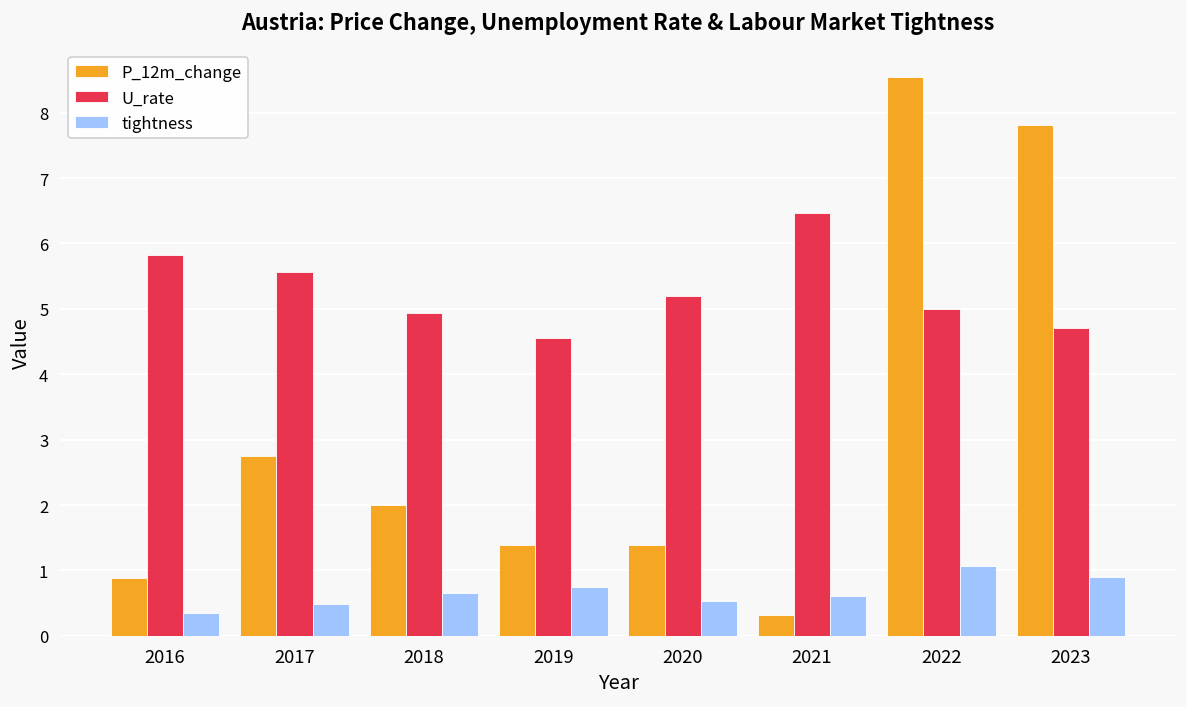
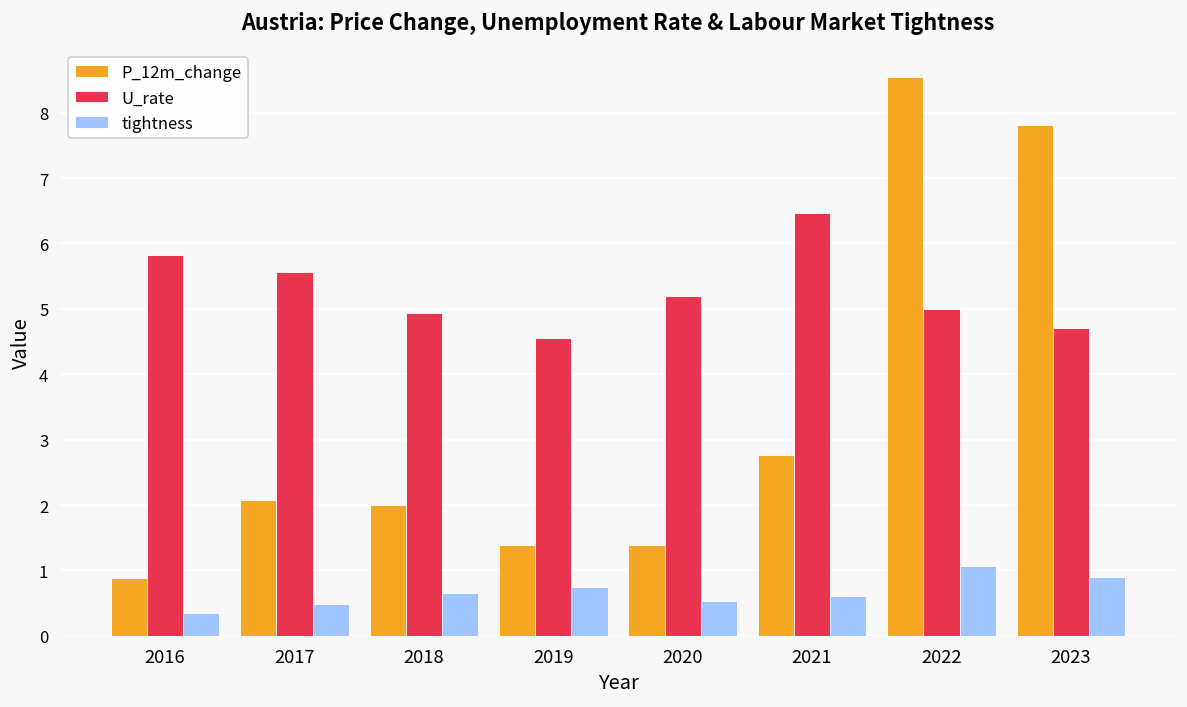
  {
    "P_12m_change": {
      "2016": 0.9,
-     "2017": 2.7,
+     "2017": 2.1,
      "2018": 2.0,
      "2019": 1.4,
      "2020": 1.4,
-     "2021": 0.3,
+     "2021": 2.8,
      "2022": 8.5,
      "2023": 7.8
    },
    "U_rate": {
      "2016": 5.8,
      "2017": 5.6,
      "2018": 4.9,
      "2019": 4.6,
      "2020": 5.2,
      "2021": 6.5,
      "2022": 5.0,
      "2023": 4.7
    },
    "tightness": {
      "2016": 0.3,
      "2017": 0.5,
      "2018": 0.6,
      "2019": 0.7,
      "2020": 0.5,
      "2021": 0.6,
      "2022": 1.1,
      "2023": 0.9
    }
  }
